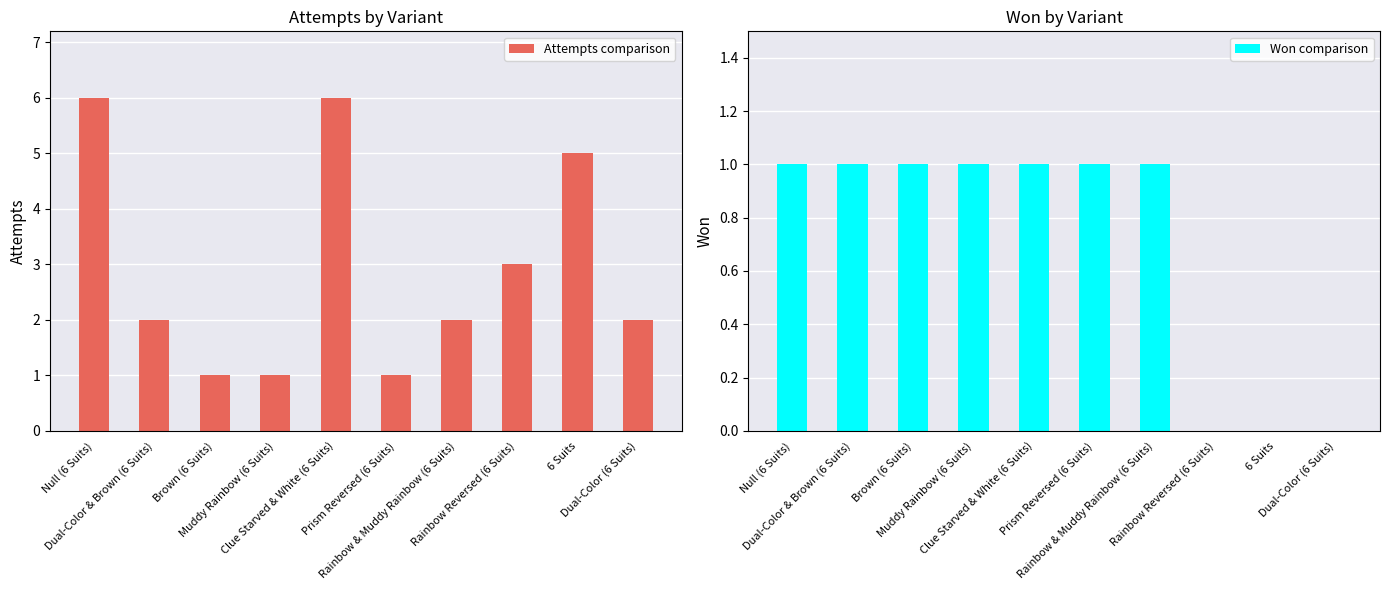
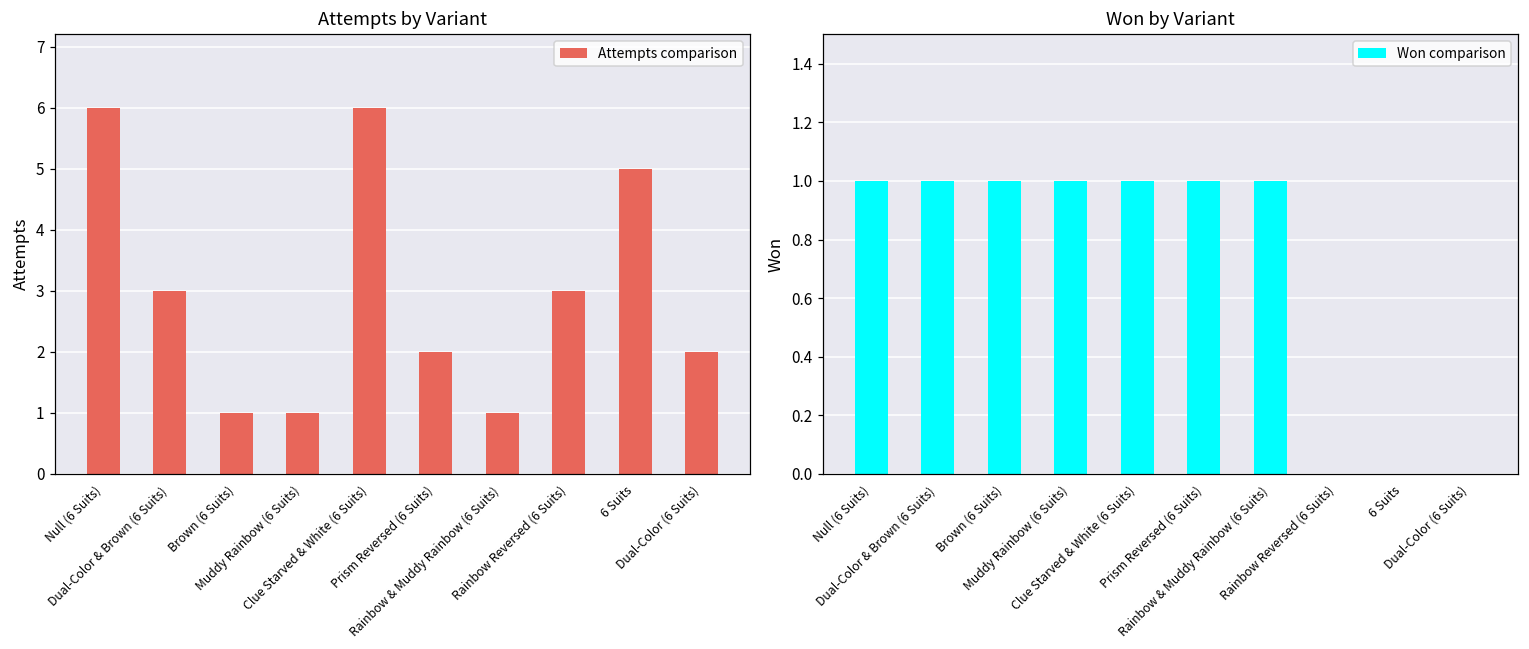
  {
    "Attempts by Variant": {
      "Null (6 Suits)": 6,
-     "Dual-Color & Brown (6 Suits)": 2,
+     "Dual-Color & Brown (6 Suits)": 3,
      "Brown (6 Suits)": 1,
      "Muddy Rainbow (6 Suits)": 1,
      "Clue Starved & White (6 Suits)": 6,
-     "Prism Reversed (6 Suits)": 1,
-     "Rainbow & Muddy Rainbow (6 Suits)": 2,
+     "Prism Reversed (6 Suits)": 2,
+     "Rainbow & Muddy Rainbow (6 Suits)": 1,
      "Rainbow Reversed (6 Suits)": 3,
      "6 Suits": 5,
      "Dual-Color (6 Suits)": 2
    },
    "Won by Variant": {
      "Null (6 Suits)": 1.00,
      "Dual-Color & Brown (6 Suits)": 1.00,
      "Brown (6 Suits)": 1.00,
      "Muddy Rainbow (6 Suits)": 1.00,
      "Clue Starved & White (6 Suits)": 1.00,
      "Prism Reversed (6 Suits)": 1.00,
      "Rainbow & Muddy Rainbow (6 Suits)": 1.00,
      "Rainbow Reversed (6 Suits)": 0.00,
      "6 Suits": 0.00,
      "Dual-Color (6 Suits)": 0.00
    }
  }
